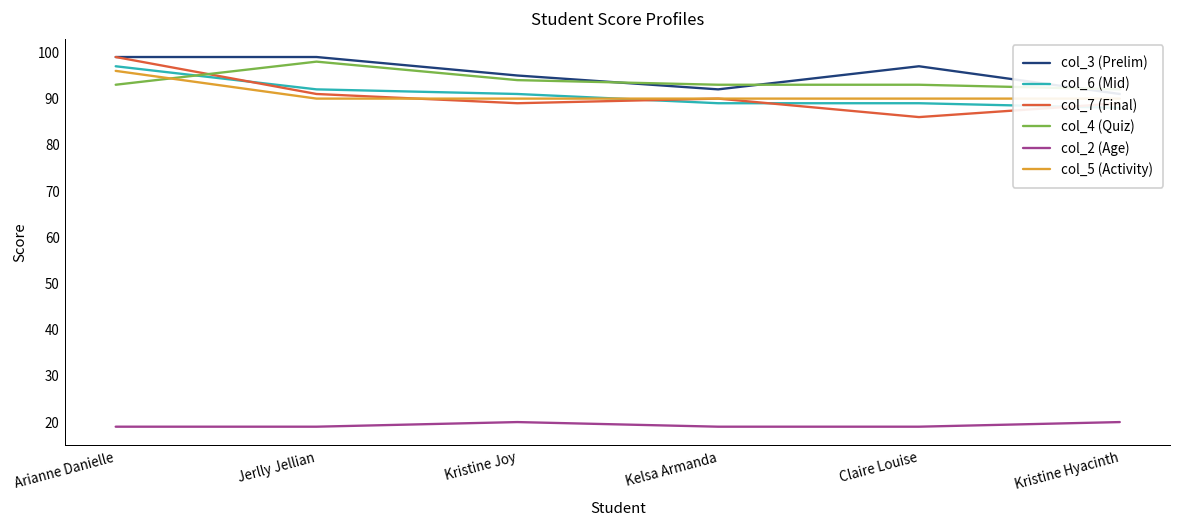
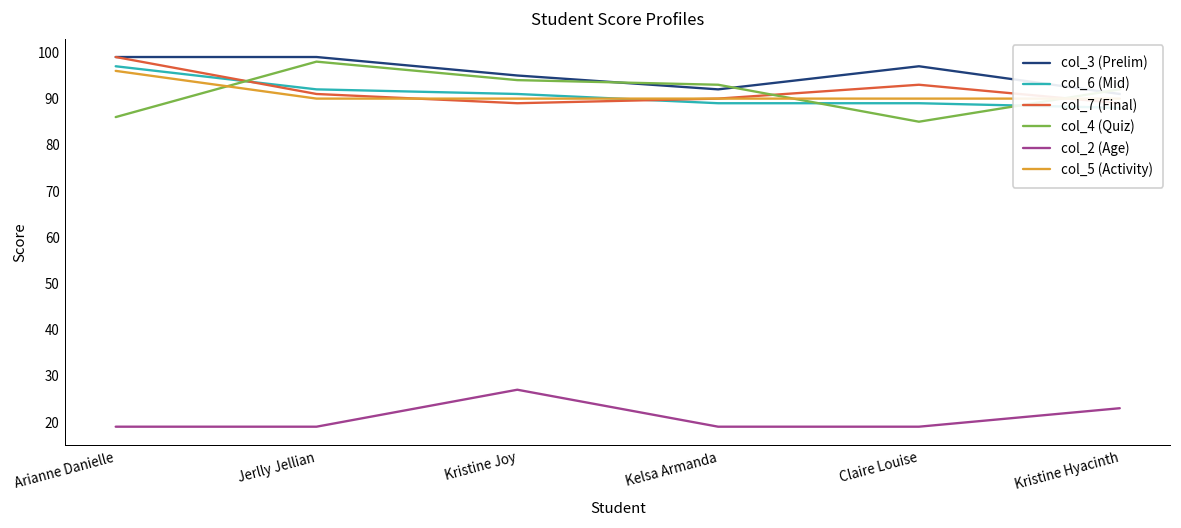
  {
    "col_3 (Prelim)": {
      "Jerlly Jellian": 99,
      "Kristine Joy": 95,
      "Kelsa Armanda": 92,
      "Claire Louise": 97
    },
    "col_6 (Mid)": {
      "Arianne Danielle": 97,
      "Jerlly Jellian": 92,
      "Kristine Joy": 91,
      "Kelsa Armanda": 89,
      "Claire Louise": 89
    },
    "col_7 (Final)": {
      "Jerlly Jellian": 91,
      "Kristine Joy": 89,
-     "Claire Louise": 86
+     "Claire Louise": 93
    },
    "col_4 (Quiz)": {
-     "Arianne Danielle": 93,
+     "Arianne Danielle": 86,
      "Jerlly Jellian": 98,
      "Kristine Joy": 94,
      "Kelsa Armanda": 93,
-     "Claire Louise": 93
+     "Claire Louise": 85
    },
    "col_2 (Age)": {
      "Arianne Danielle": 19,
      "Jerlly Jellian": 19,
-     "Kristine Joy": 20,
+     "Kristine Joy": 27,
      "Kelsa Armanda": 19,
      "Claire Louise": 19,
-     "Kristine Hyacinth": 20
+     "Kristine Hyacinth": 23
    },
    "col_5 (Activity)": {
      "Arianne Danielle": 96,
      "Jerlly Jellian": 90,
      "Kristine Joy": 90,
      "Claire Louise": 90
    }
  }
